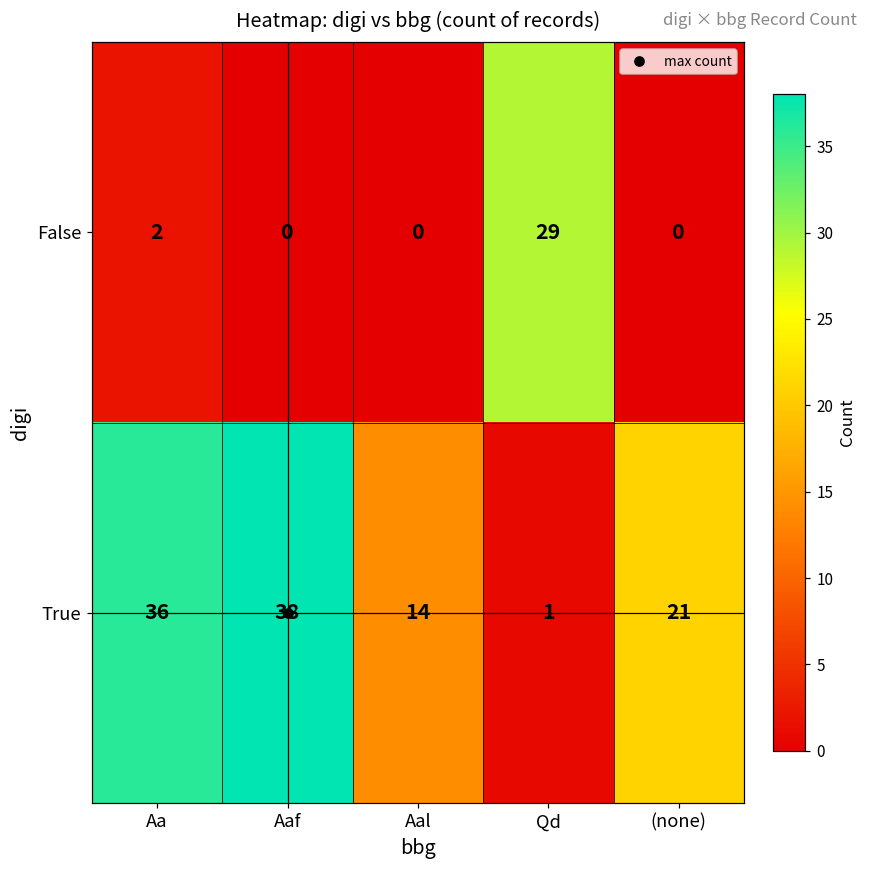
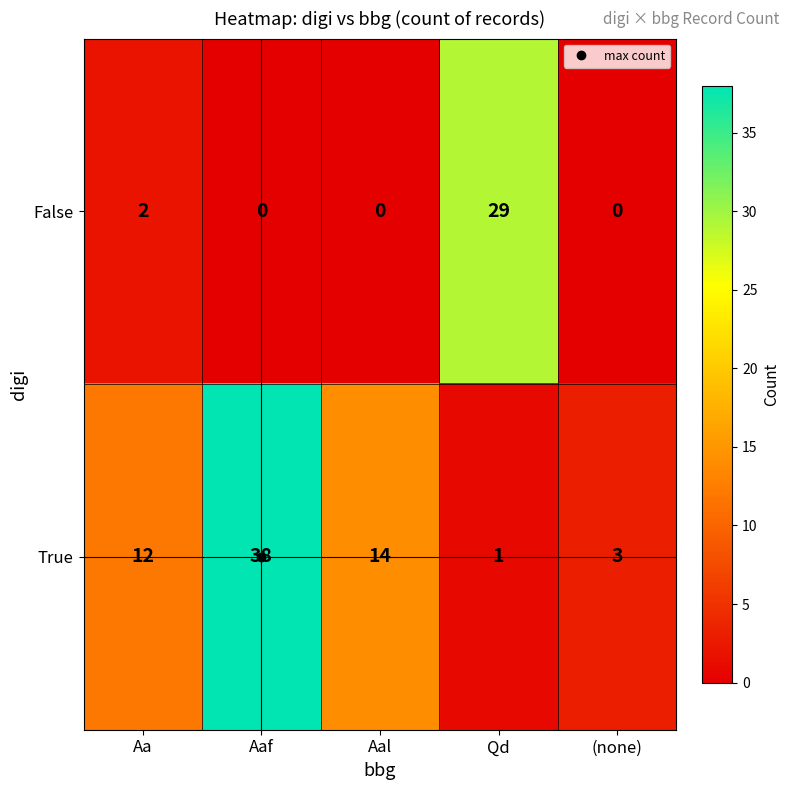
  {
    "False": {
      "Aa": 2,
      "Aaf": 0,
      "Aal": 0,
      "Qd": 29,
      "(none)": 0
    },
    "True": {
-     "Aa": 36,
+     "Aa": 12,
      "Aal": 14,
      "Qd": 1,
-     "(none)": 21
+     "(none)": 3
    }
  }
